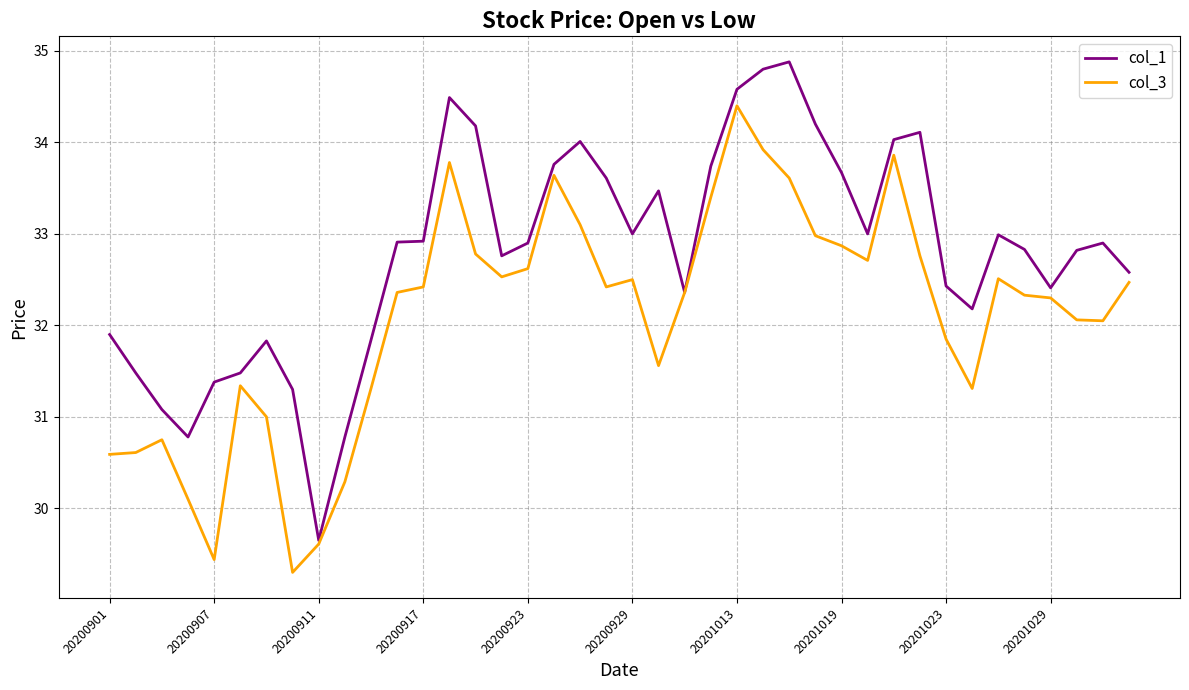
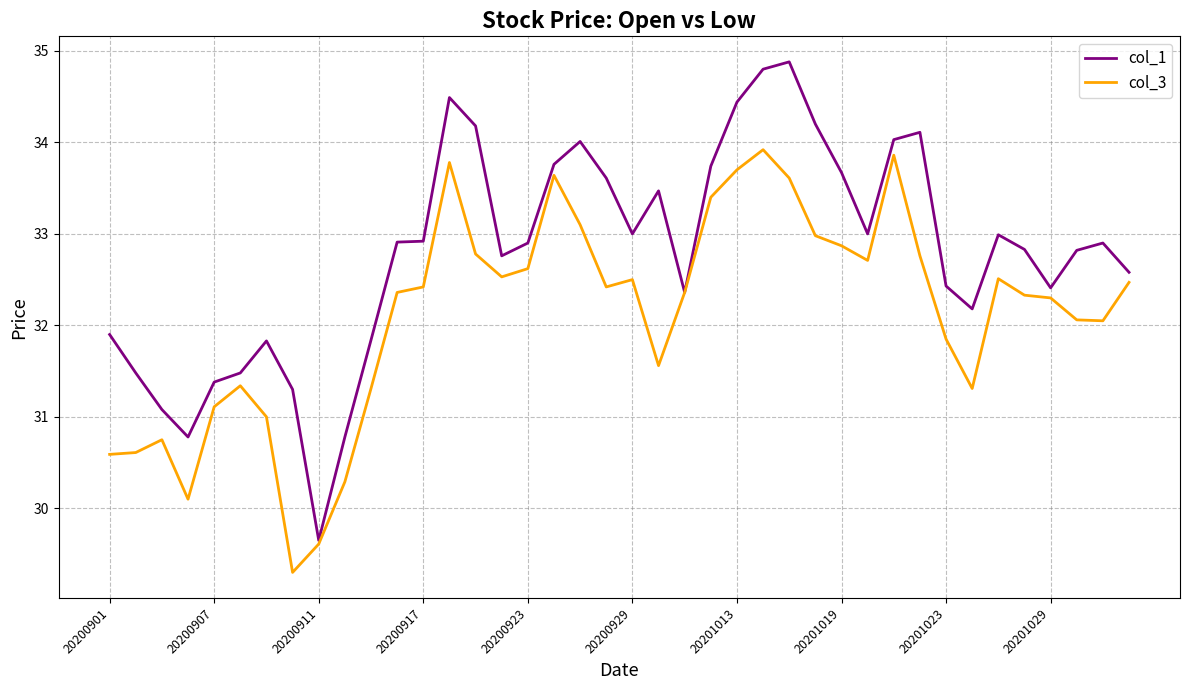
  {
    "col_1": {
      "20200901": 31.9,
      "20200907": 31.4,
      "20200911": 29.7,
      "20200917": 32.9,
      "20200923": 32.9,
      "20200929": 33.0,
-     "20201013": 34.6,
+     "20201013": 34.4,
      "20201019": 33.7,
      "20201023": 32.4,
      "20201029": 32.4
    },
    "col_3": {
      "20200901": 30.6,
-     "20200907": 29.4,
+     "20200907": 31.1,
      "20200911": 29.6,
      "20200917": 32.4,
      "20200923": 32.6,
      "20200929": 32.5,
-     "20201013": 34.4,
+     "20201013": 33.7,
      "20201019": 32.9,
      "20201023": 31.9,
      "20201029": 32.3
    }
  }
